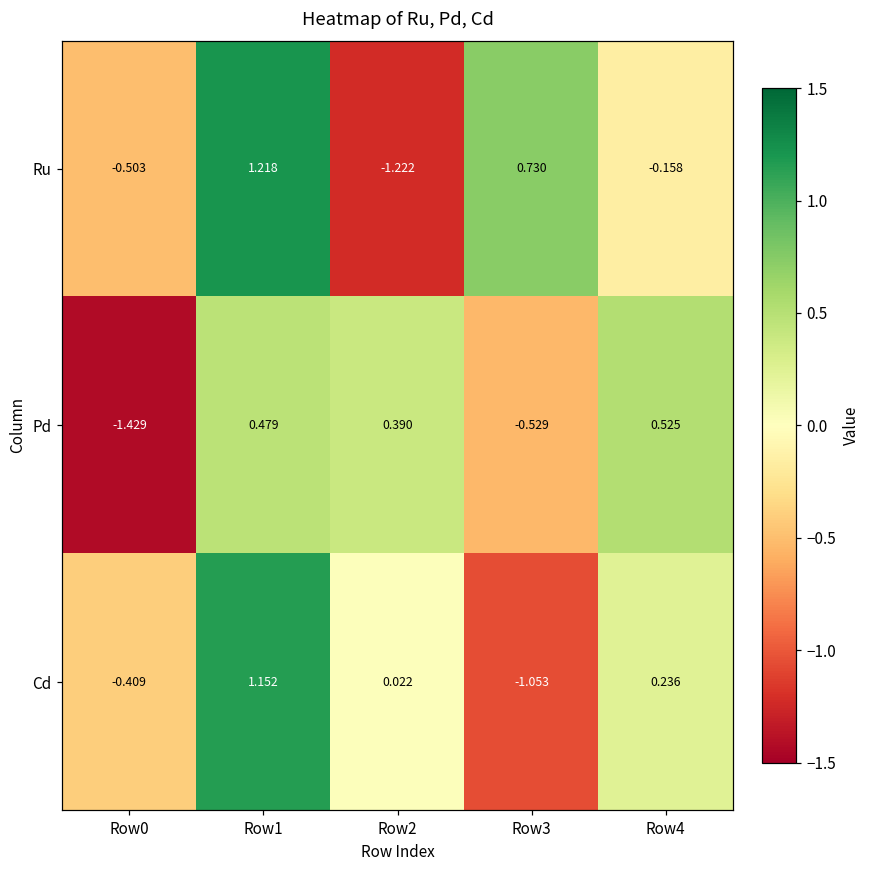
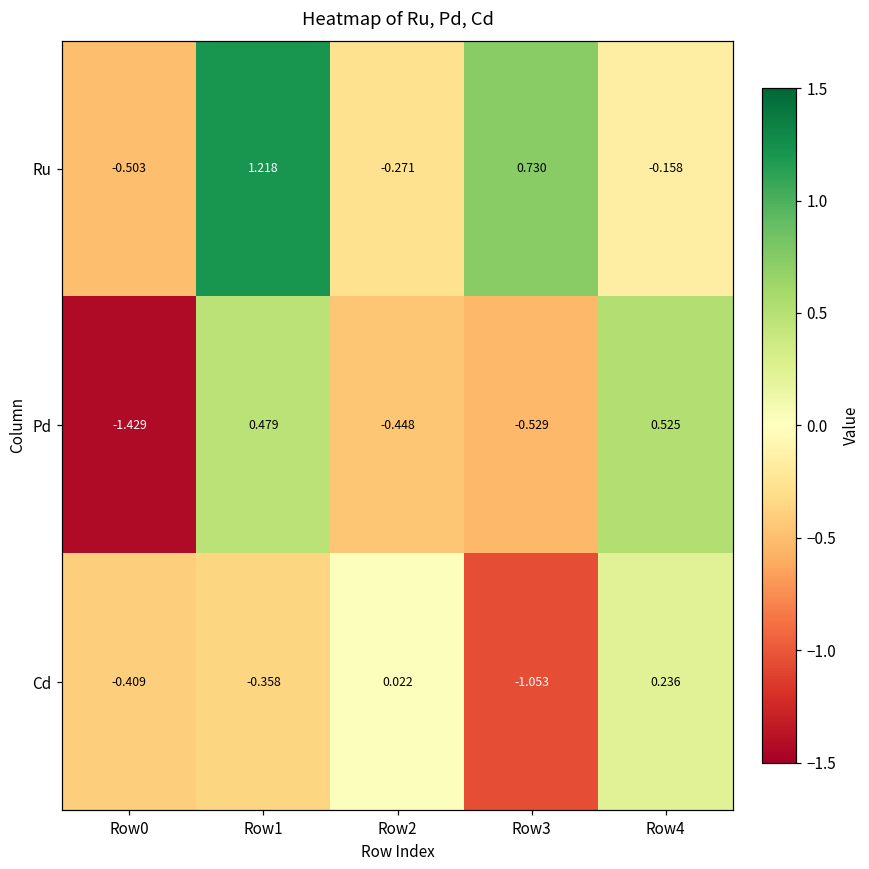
  {
    "Ru": {
      "Row0": -0.503,
      "Row1": 1.218,
-     "Row2": -1.222,
+     "Row2": -0.271,
      "Row3": 0.730,
      "Row4": -0.158
    },
    "Pd": {
      "Row0": -1.429,
      "Row1": 0.479,
-     "Row2": 0.390,
+     "Row2": -0.448,
      "Row3": -0.529,
      "Row4": 0.525
    },
    "Cd": {
      "Row0": -0.409,
-     "Row1": 1.152,
+     "Row1": -0.358,
      "Row2": 0.022,
      "Row3": -1.053,
      "Row4": 0.236
    }
  }
